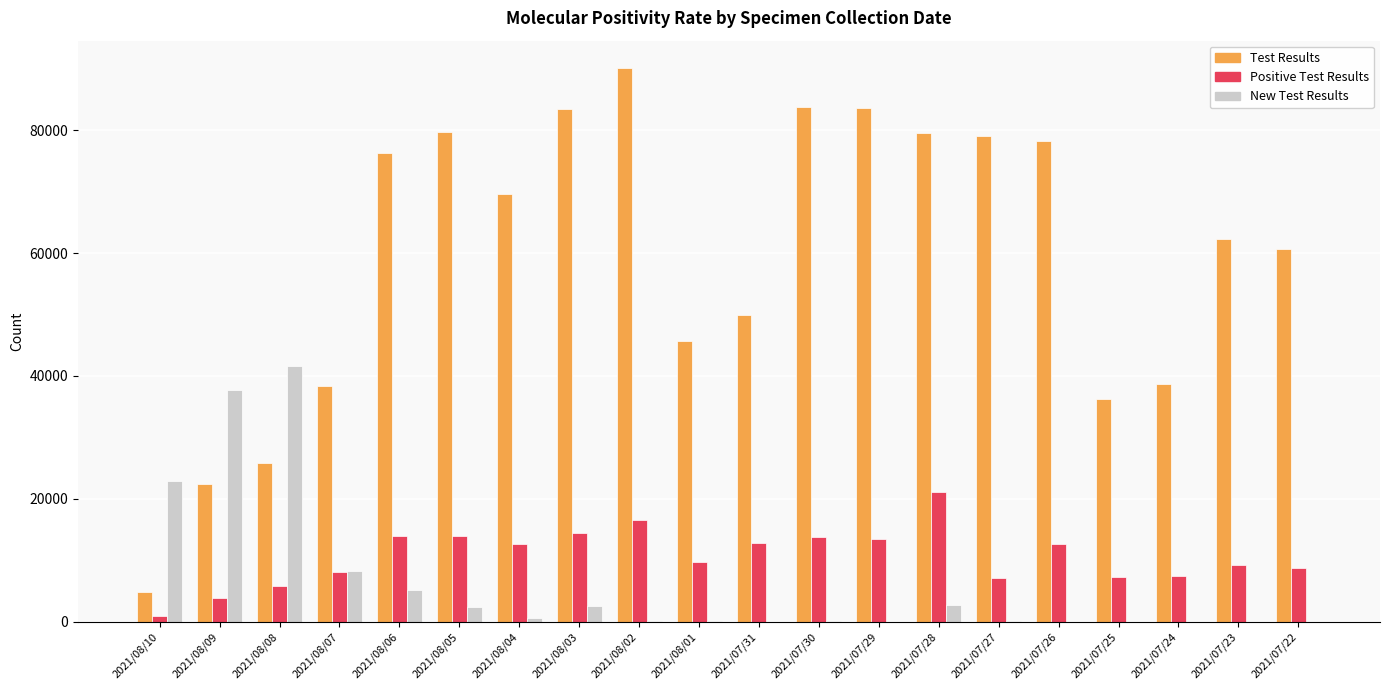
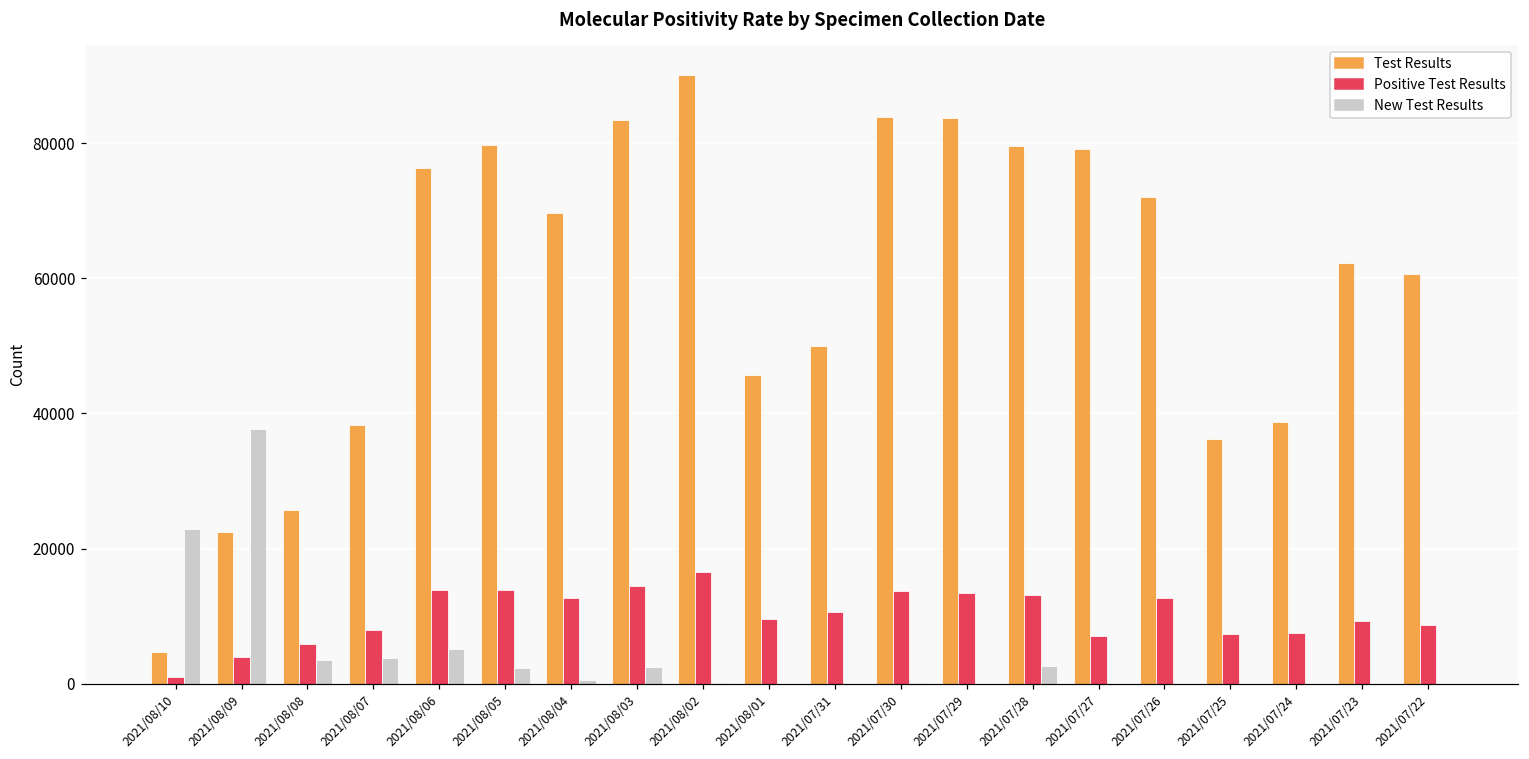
  {
    "Test Results": {
      "2021/08/10": 5000,
      "2021/08/09": 22000,
      "2021/08/08": 26000,
      "2021/08/07": 38000,
      "2021/08/06": 76000,
      "2021/08/05": 80000,
      "2021/08/04": 70000,
      "2021/08/03": 83000,
      "2021/08/02": 90000,
      "2021/08/01": 46000,
      "2021/07/31": 50000,
      "2021/07/30": 84000,
      "2021/07/29": 84000,
      "2021/07/28": 80000,
      "2021/07/27": 79000,
-     "2021/07/26": 78000,
+     "2021/07/26": 72000,
      "2021/07/25": 36000,
      "2021/07/24": 39000,
      "2021/07/23": 62000,
      "2021/07/22": 61000
    },
    "Positive Test Results": {
      "2021/08/10": 1000,
      "2021/08/09": 4000,
      "2021/08/08": 6000,
      "2021/08/07": 8000,
      "2021/08/06": 14000,
      "2021/08/05": 14000,
      "2021/08/04": 13000,
      "2021/08/03": 15000,
      "2021/08/02": 17000,
      "2021/08/01": 10000,
-     "2021/07/31": 13000,
+     "2021/07/31": 11000,
      "2021/07/30": 14000,
      "2021/07/29": 13000,
-     "2021/07/28": 21000,
+     "2021/07/28": 13000,
      "2021/07/27": 7000,
      "2021/07/26": 13000,
      "2021/07/25": 7000,
      "2021/07/24": 7000,
      "2021/07/23": 9000,
      "2021/07/22": 9000
    },
    "New Test Results": {
      "2021/08/10": 23000,
      "2021/08/09": 38000,
-     "2021/08/08": 42000,
-     "2021/08/07": 8000,
+     "2021/08/08": 3000,
+     "2021/08/07": 4000,
      "2021/08/06": 5000,
      "2021/08/05": 2000,
      "2021/08/04": 1000,
      "2021/08/03": 2000,
      "2021/07/28": 3000,
      "2021/07/22": 0
    }
  }
